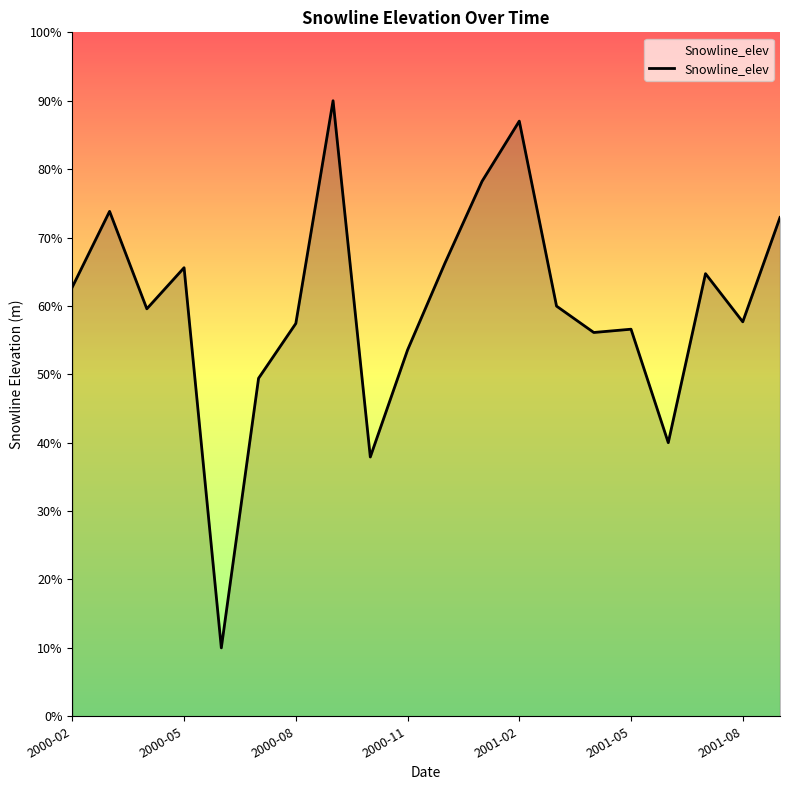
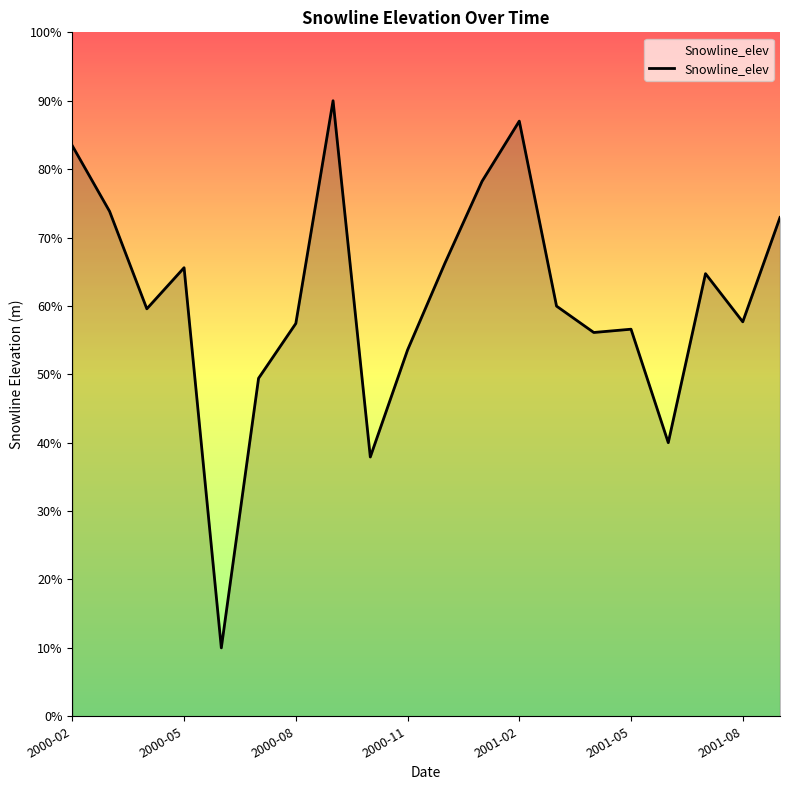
  {
-   "2000-02": "63%",
+   "2000-02": "83%",
    "2000-05": "66%",
    "2000-08": "57%",
    "2000-11": "54%",
    "2001-02": "87%",
    "2001-05": "57%",
    "2001-08": "58%"
  }
